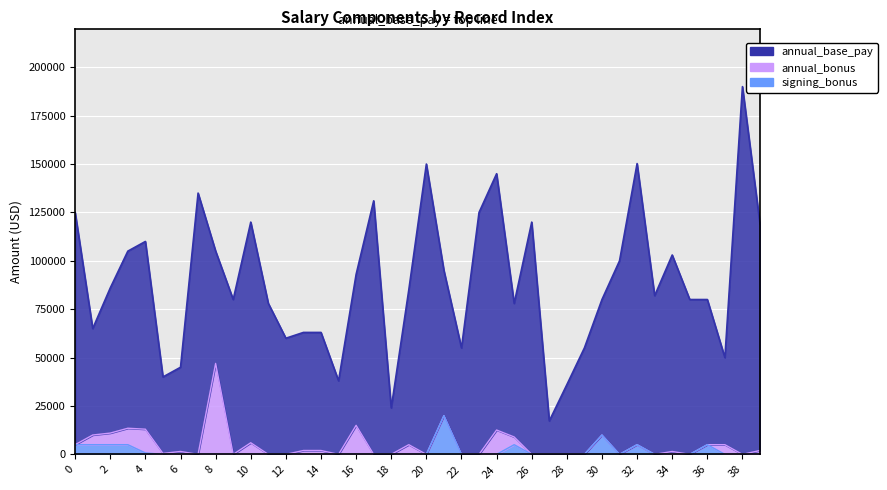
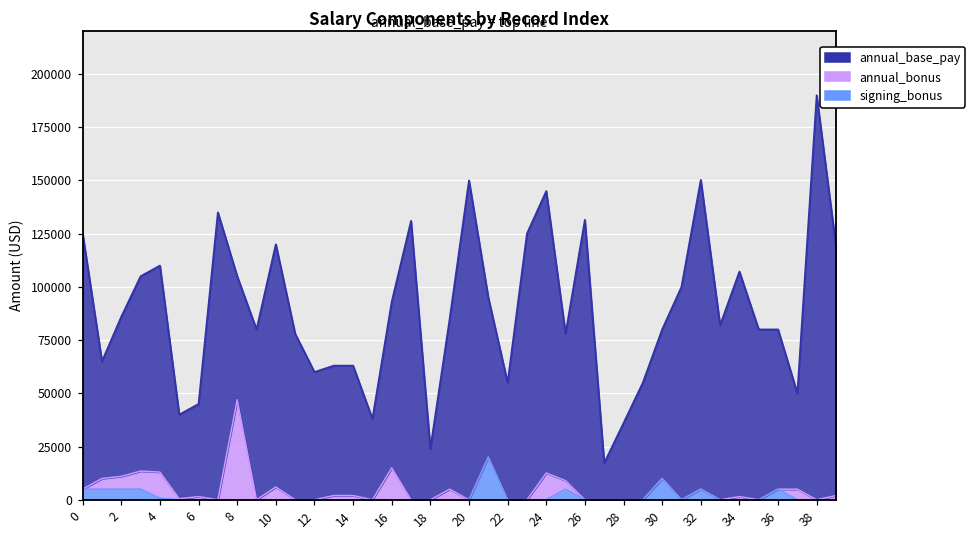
  {
    "annual_base_pay": {
      "0": 125000,
      "2": 86000,
      "4": 110000,
      "6": 45000,
      "8": 105000,
      "10": 120000,
      "12": 60000,
      "14": 63000,
      "16": 93000,
      "18": 24000,
      "20": 150000,
      "22": 55000,
      "24": 145000,
-     "26": 120000,
+     "26": 132000,
      "28": 36000,
      "30": 80000,
      "32": 150000,
-     "34": 103000,
+     "34": 107000,
      "36": 80000,
      "38": 190000
    },
    "signing_bonus": {
      "2": 5000,
      "4": 1000,
      "6": 0,
      "8": 0,
      "10": 0,
      "14": 0,
      "16": 0,
      "24": 0,
      "34": 0
    },
    "annual_bonus": {
      "6": 2000,
      "8": 47000,
      "10": 6000,
      "14": 2000,
      "16": 15000,
      "24": 13000,
      "34": 2000
    }
  }
